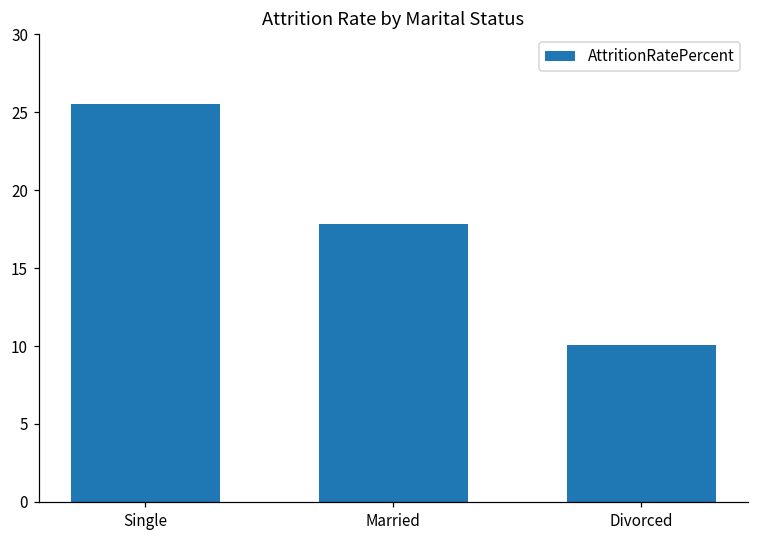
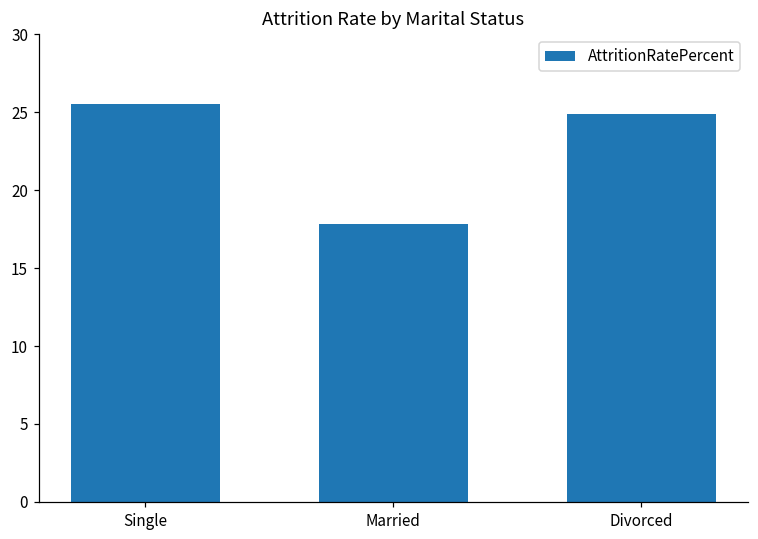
  {
    "Single": 25.5,
    "Married": 17.9,
-   "Divorced": 10.1
+   "Divorced": 24.9
  }
